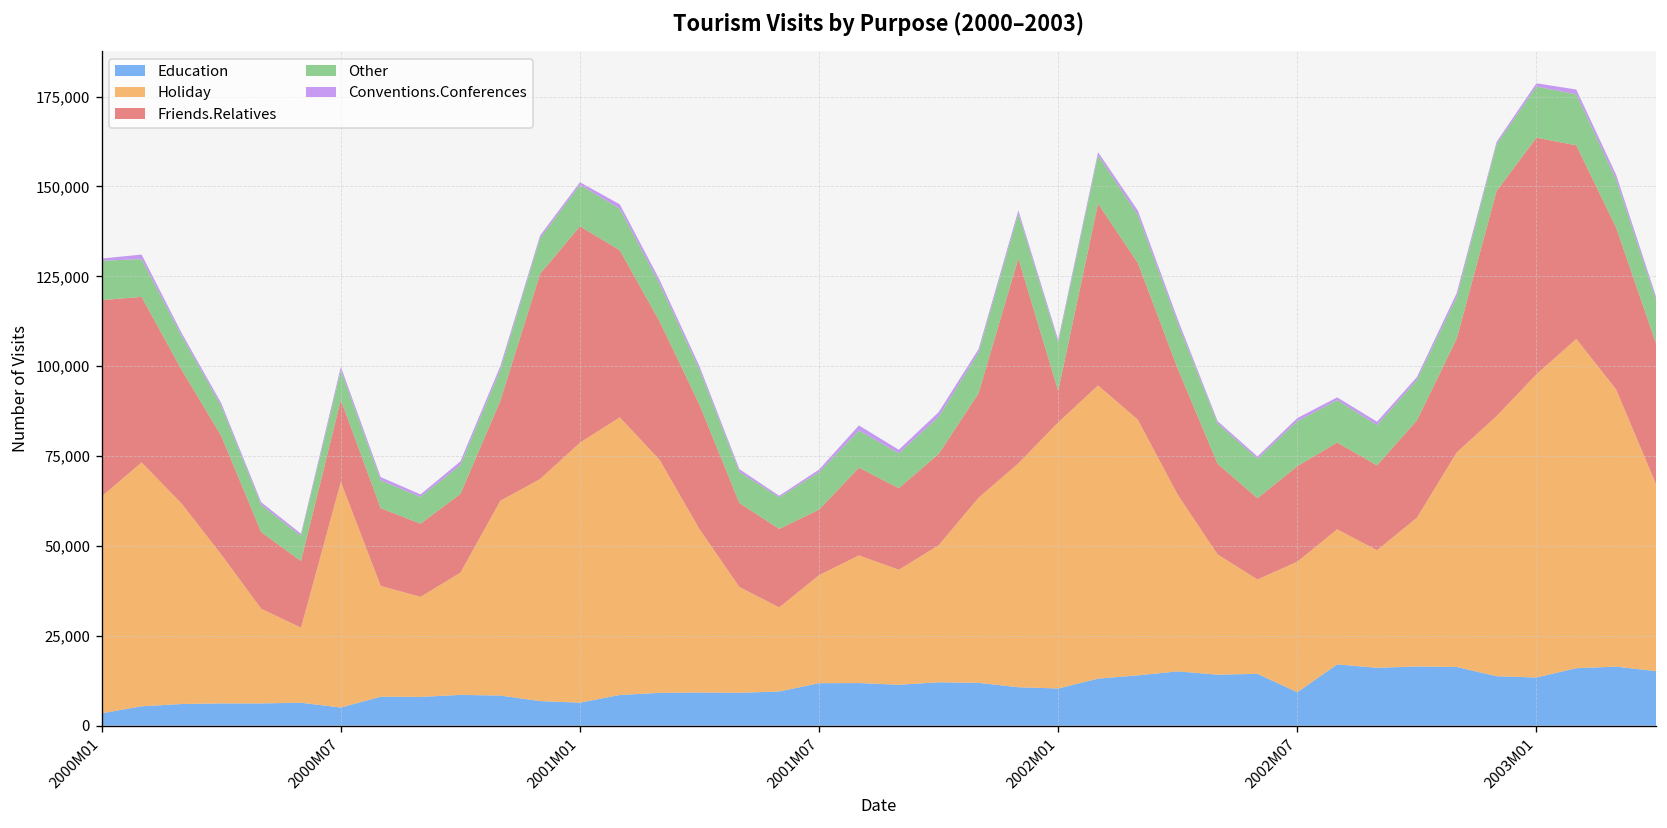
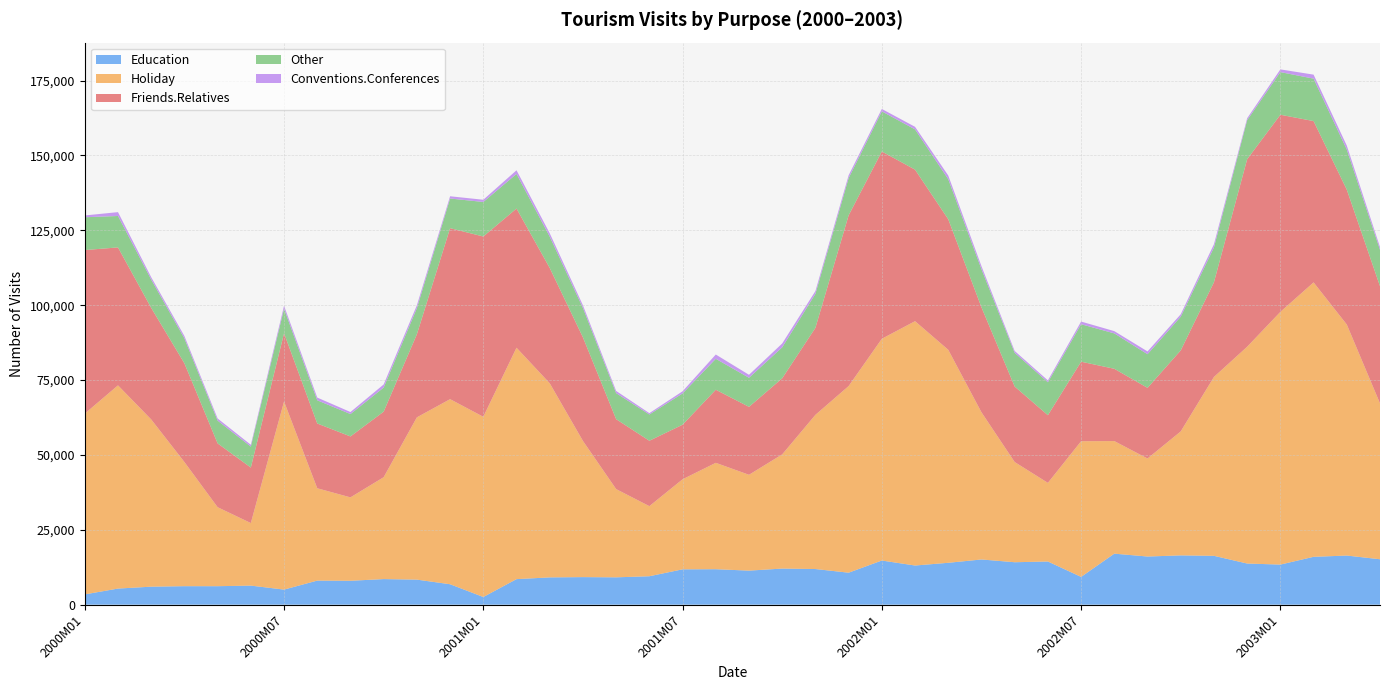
  {
    "Education": {
      "2000M01": "3,000",
      "2000M07": "5,000",
-     "2001M01": "6,000",
+     "2001M01": "3,000",
      "2001M07": "12,000",
-     "2002M01": "10,000",
+     "2002M01": "15,000",
      "2002M07": "9,000",
      "2003M01": "13,000"
    },
    "Holiday": {
      "2000M01": "60,000",
      "2000M07": "63,000",
-     "2001M01": "72,000",
+     "2001M01": "60,000",
      "2001M07": "30,000",
      "2002M01": "74,000",
-     "2002M07": "36,000",
+     "2002M07": "45,000",
      "2003M01": "84,000"
    },
    "Friends.Relatives": {
      "2000M01": "55,000",
      "2000M07": "23,000",
      "2001M01": "60,000",
      "2001M07": "18,000",
-     "2002M01": "9,000",
+     "2002M01": "63,000",
      "2002M07": "27,000",
      "2003M01": "66,000"
    },
    "Other": {
      "2000M07": "8,000",
      "2002M07": "13,000",
      "2003M01": "14,000"
    },
    "Conventions.Conferences": {
      "2000M07": "1,000",
      "2002M07": "1,000",
      "2003M01": "1,000"
    }
  }
